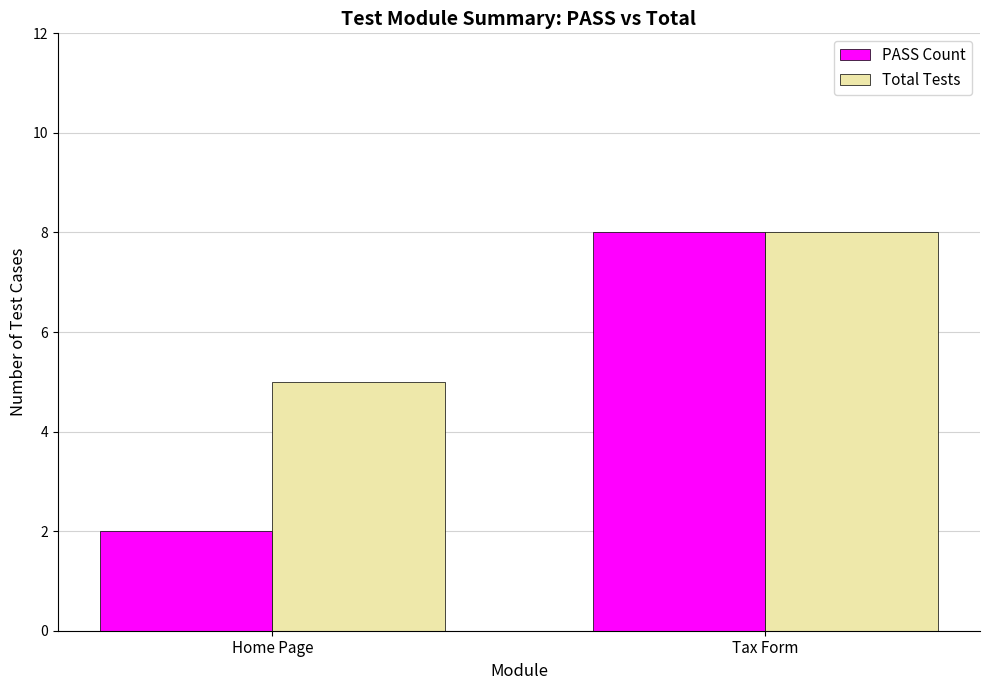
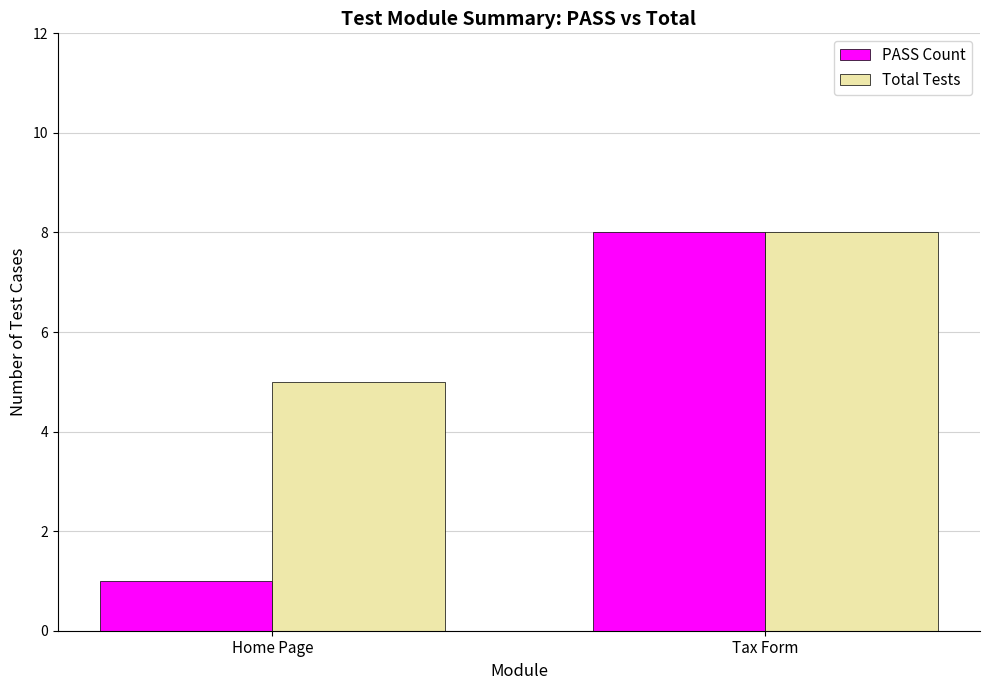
  {
    "PASS Count": {
-     "Home Page": 2,
+     "Home Page": 1,
      "Tax Form": 8
    },
    "Total Tests": {
      "Home Page": 5,
      "Tax Form": 8
    }
  }
